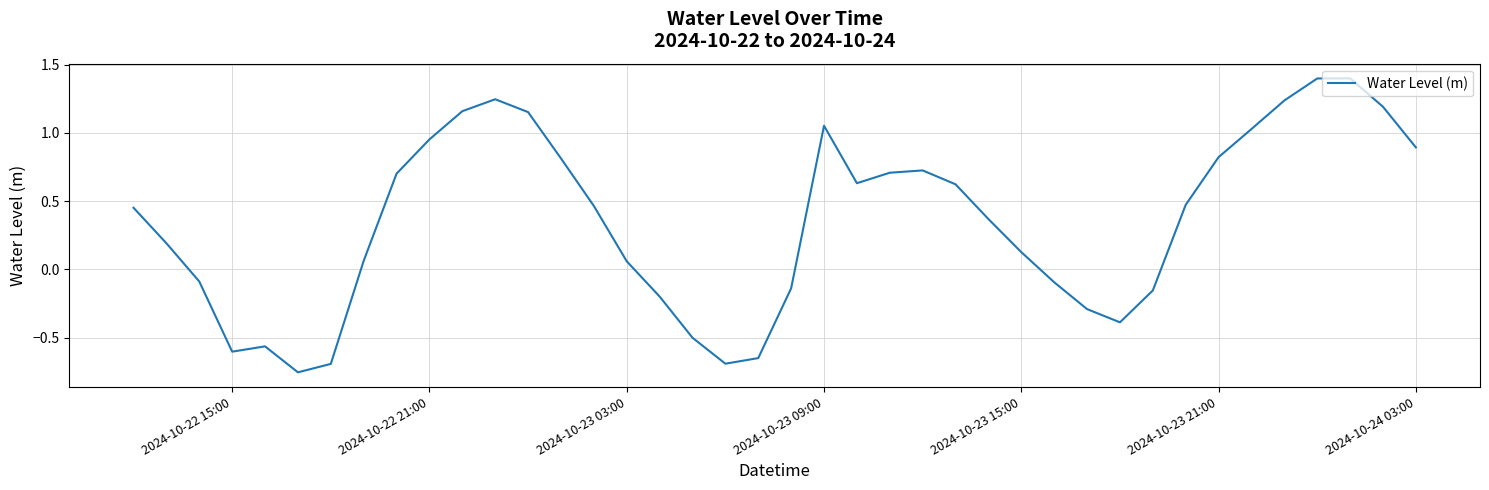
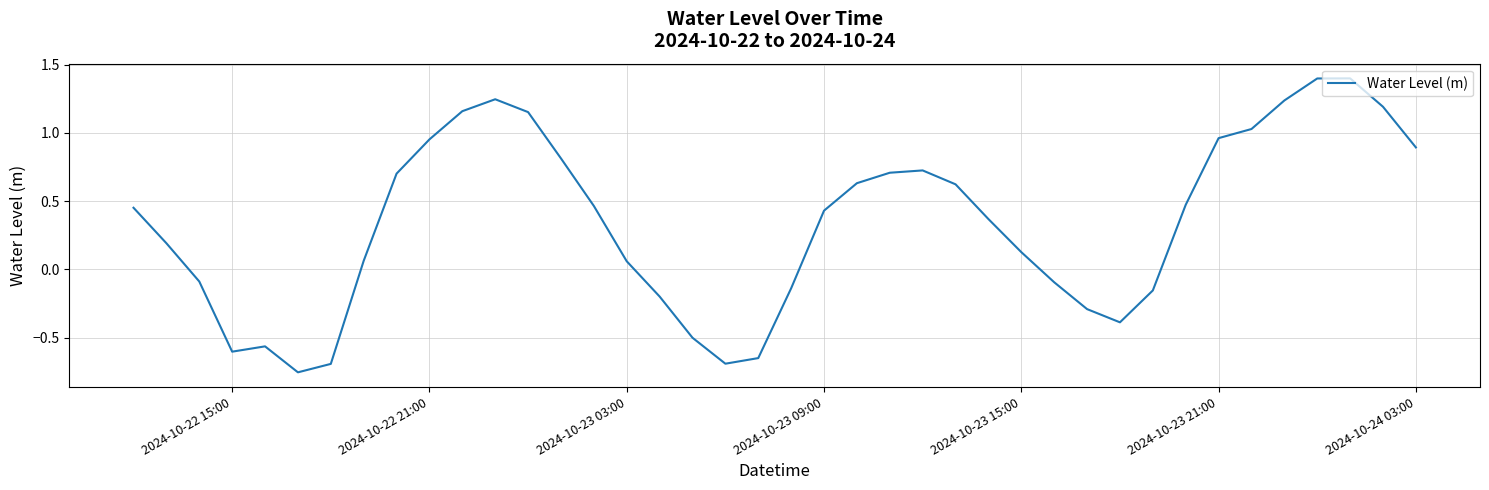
  {
    "2024-10-22 15:00": -0.60,
    "2024-10-22 21:00": 0.95,
    "2024-10-23 03:00": 0.06,
-   "2024-10-23 09:00": 1.05,
+   "2024-10-23 09:00": 0.43,
    "2024-10-23 15:00": 0.13,
-   "2024-10-23 21:00": 0.82,
+   "2024-10-23 21:00": 0.96,
    "2024-10-24 03:00": 0.89
  }
